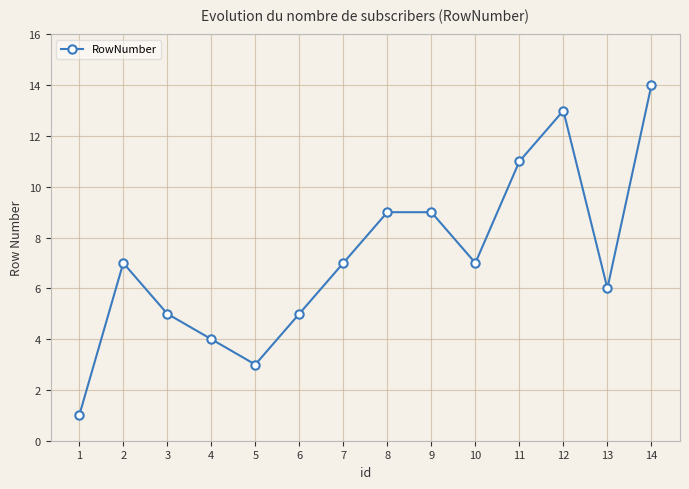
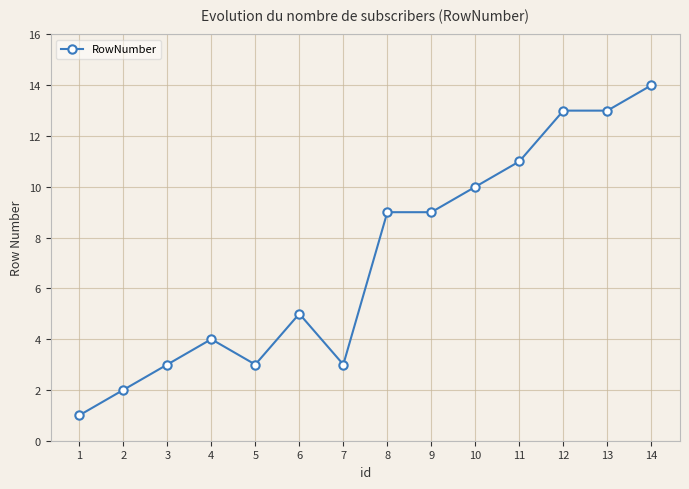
  {
    "1": 1,
-   "2": 7,
-   "3": 5,
+   "2": 2,
+   "3": 3,
    "4": 4,
    "5": 3,
    "6": 5,
-   "7": 7,
+   "7": 3,
    "8": 9,
    "9": 9,
-   "10": 7,
+   "10": 10,
    "11": 11,
    "12": 13,
-   "13": 6,
+   "13": 13,
    "14": 14
  }
